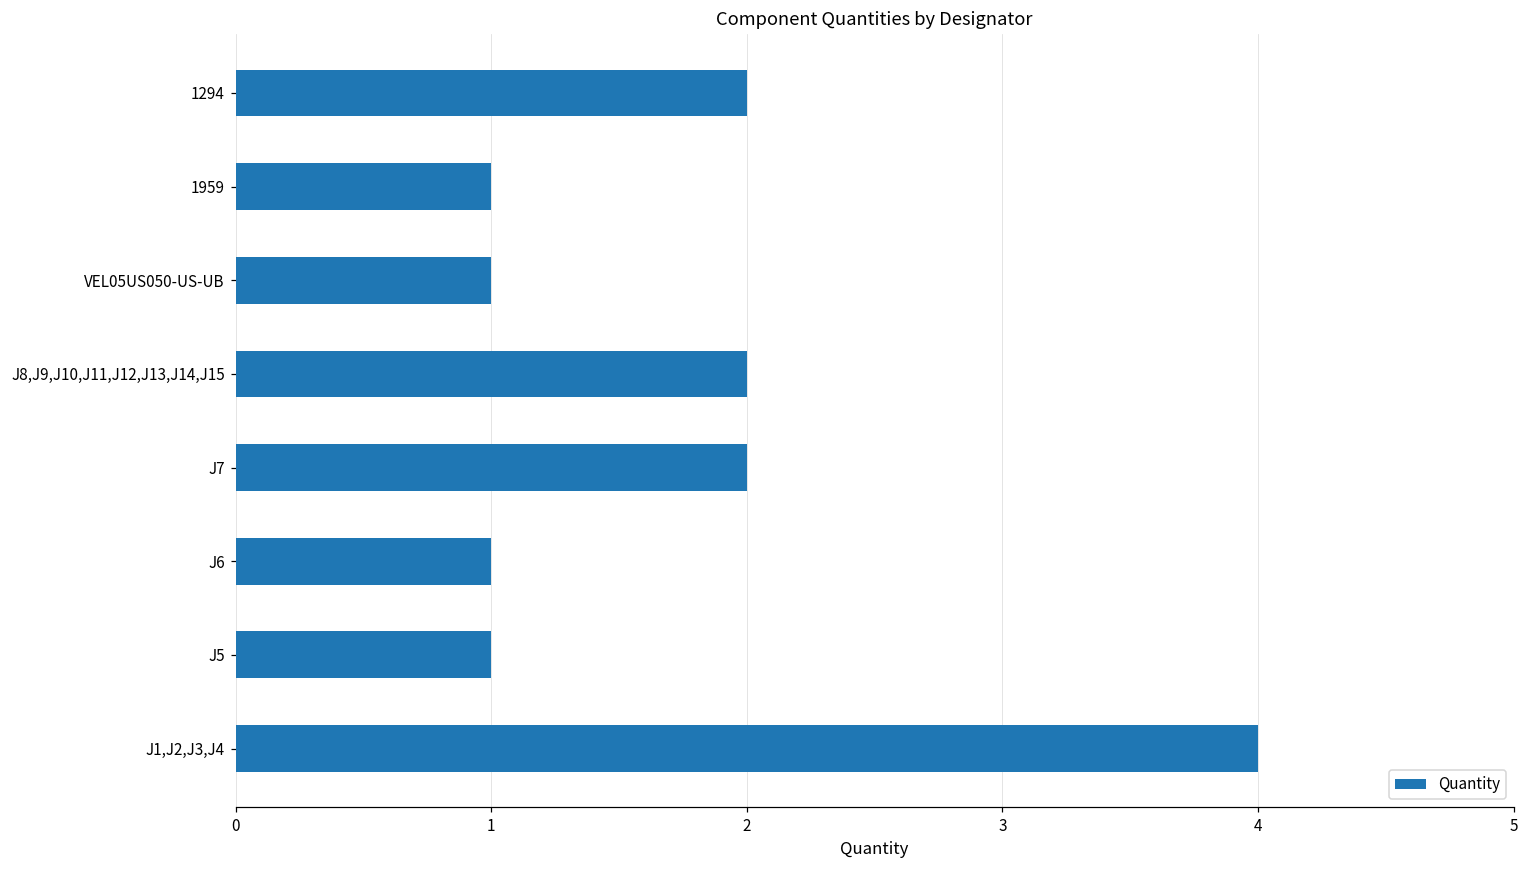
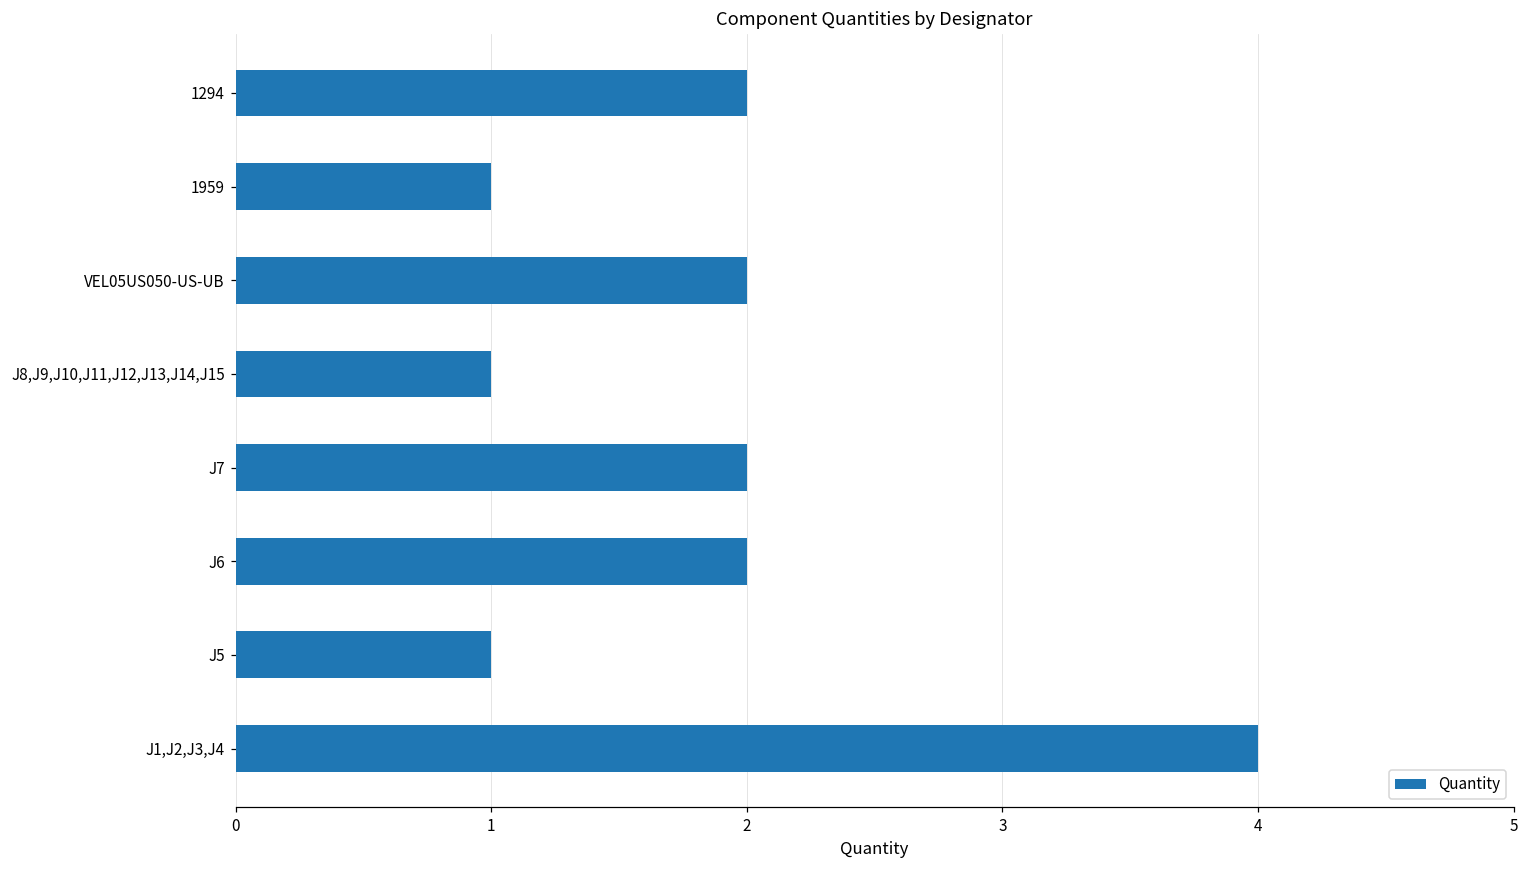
  {
    "1294": 2,
    "1959": 1,
-   "VEL05US050-US-UB": 1,
-   "J8,J9,J10,J11,J12,J13,J14,J15": 2,
+   "VEL05US050-US-UB": 2,
+   "J8,J9,J10,J11,J12,J13,J14,J15": 1,
    "J7": 2,
-   "J6": 1,
+   "J6": 2,
    "J5": 1,
    "J1,J2,J3,J4": 4
  }
